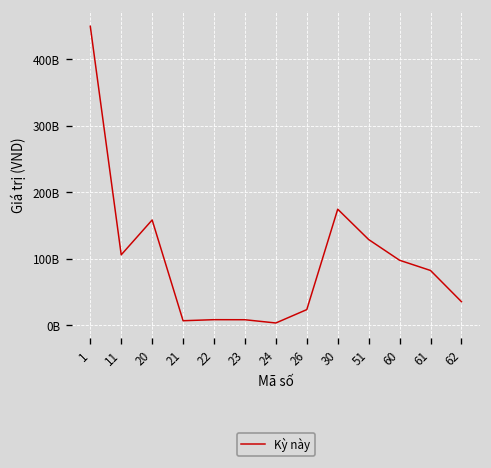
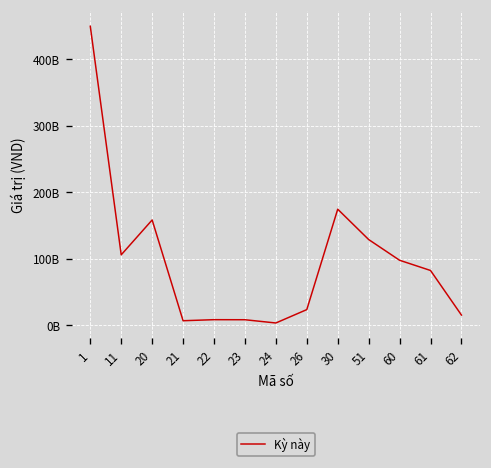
  {
    "1": 450000000000,
    "11": 110000000000,
    "20": 160000000000,
    "21": 10000000000,
    "22": 10000000000,
    "23": 10000000000,
    "24": 0,
    "26": 20000000000,
    "30": 170000000000,
    "51": 130000000000,
    "60": 100000000000,
    "61": 80000000000,
-   "62": 40000000000
+   "62": 20000000000
  }
